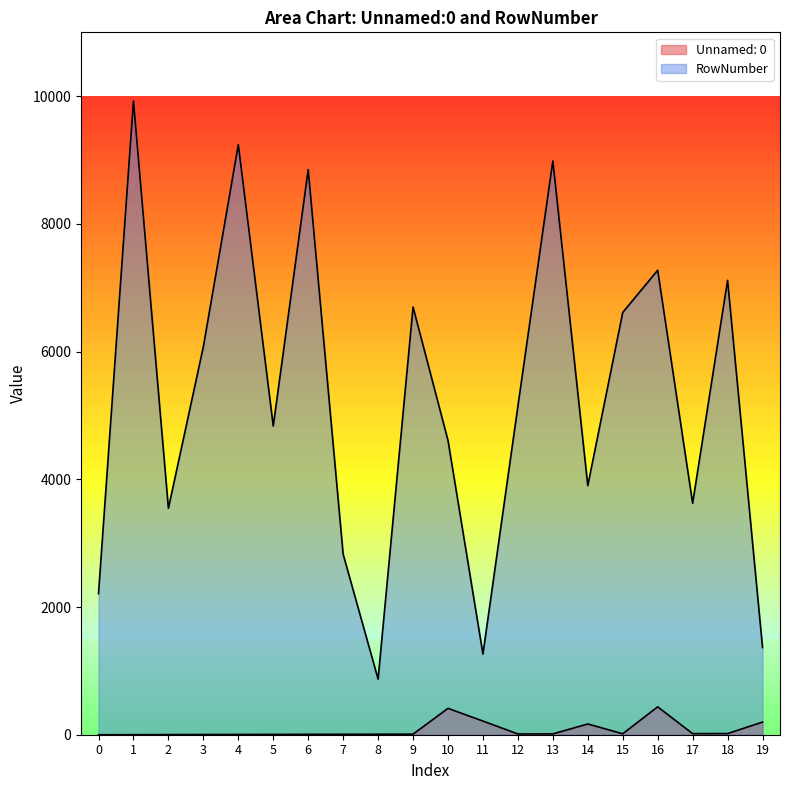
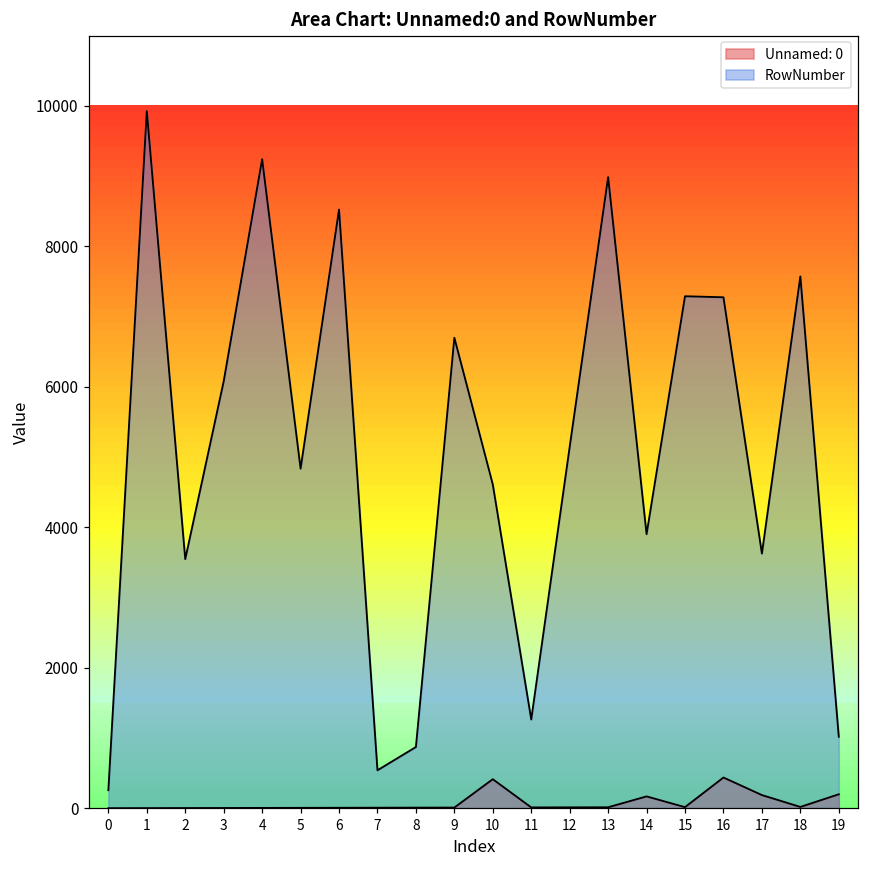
  {
    "Unnamed: 0": {
      "0": 0,
      "1": 0,
      "2": 0,
      "3": 0,
      "4": 0,
      "5": 0,
      "6": 0,
      "7": 0,
      "8": 0,
      "9": 0,
      "10": 400,
-     "11": 200,
+     "11": 0,
      "12": 0,
      "13": 0,
      "14": 200,
      "15": 0,
      "16": 400,
-     "17": 0,
+     "17": 200,
      "18": 0,
      "19": 200
    },
    "RowNumber": {
-     "0": 2200,
+     "0": 300,
      "1": 9900,
      "2": 3500,
      "3": 6100,
      "4": 9200,
      "5": 4800,
-     "6": 8800,
-     "7": 2800,
+     "6": 8500,
+     "7": 500,
      "8": 900,
      "9": 6700,
      "10": 4600,
      "11": 1300,
      "12": 5100,
      "13": 9000,
      "14": 3900,
-     "15": 6600,
+     "15": 7300,
      "16": 7300,
      "17": 3600,
-     "18": 7100,
-     "19": 1400
+     "18": 7600,
+     "19": 1000
    }
  }
